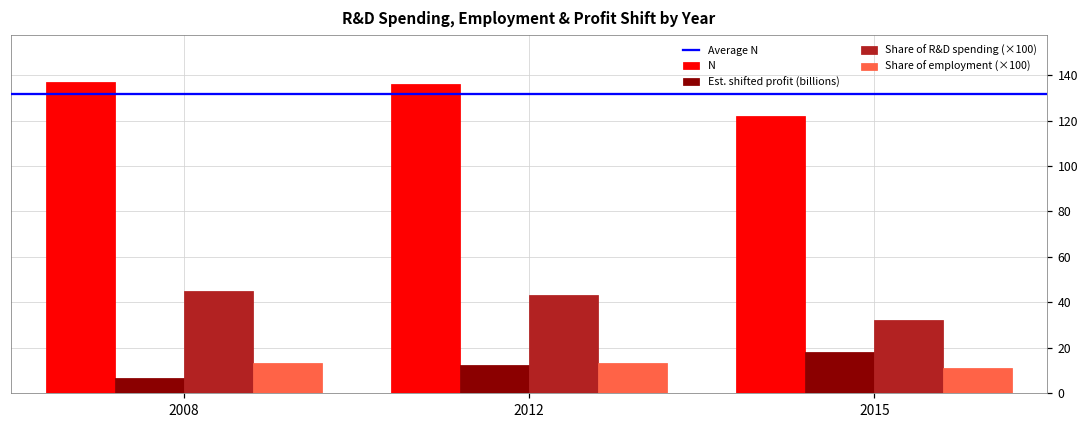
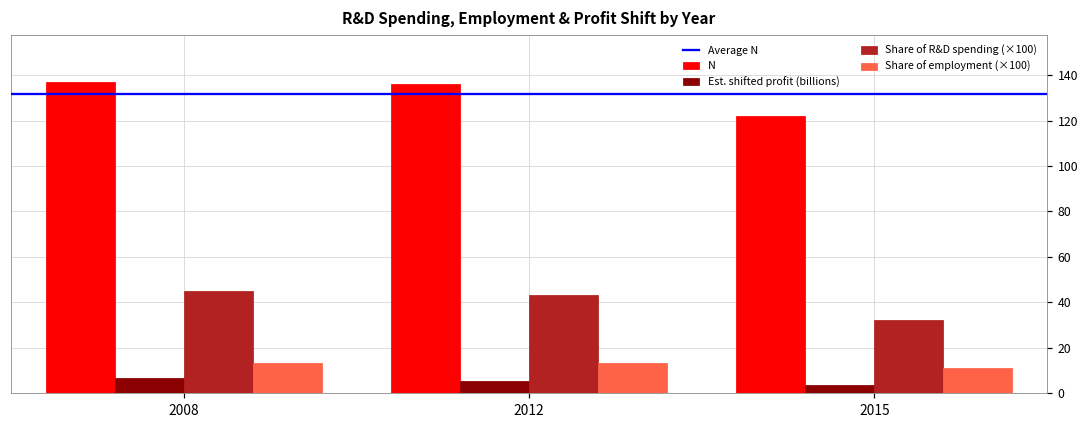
  {
    "N": {
      "2008": 137,
      "2012": 136,
      "2015": 122
    },
    "Est. shifted profit (billions)": {
      "2008": 7,
-     "2012": 12,
-     "2015": 18
+     "2012": 5,
+     "2015": 4
    },
    "Share of R&D spending (×100)": {
      "2008": 45,
      "2012": 43,
      "2015": 32
    },
    "Share of employment (×100)": {
      "2008": 13,
      "2012": 13,
      "2015": 11
    }
  }
